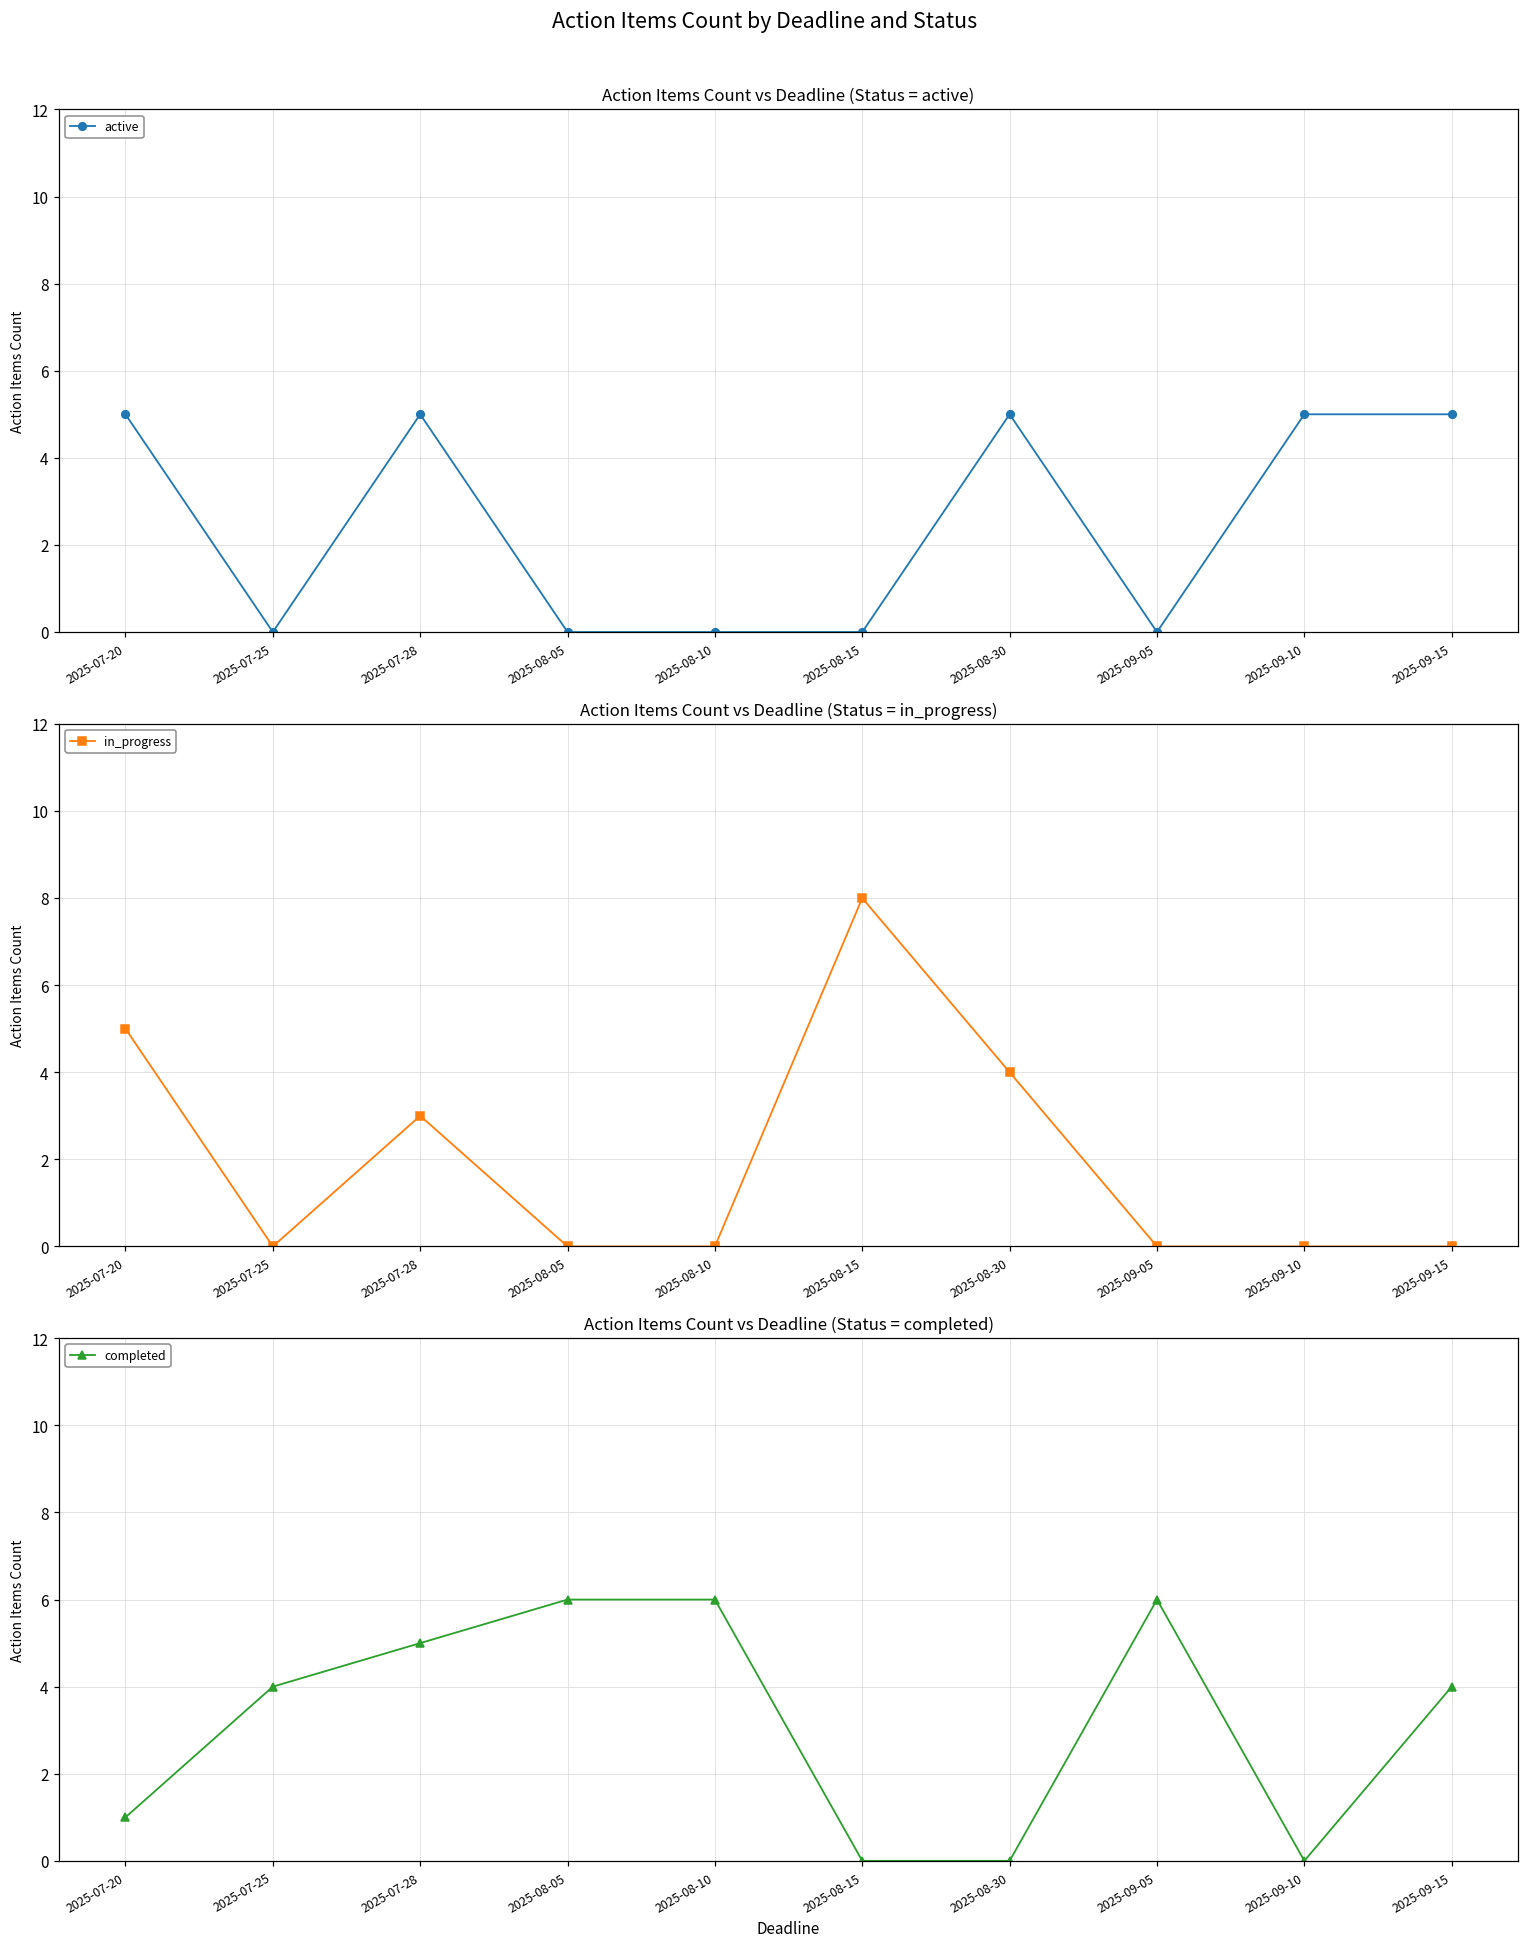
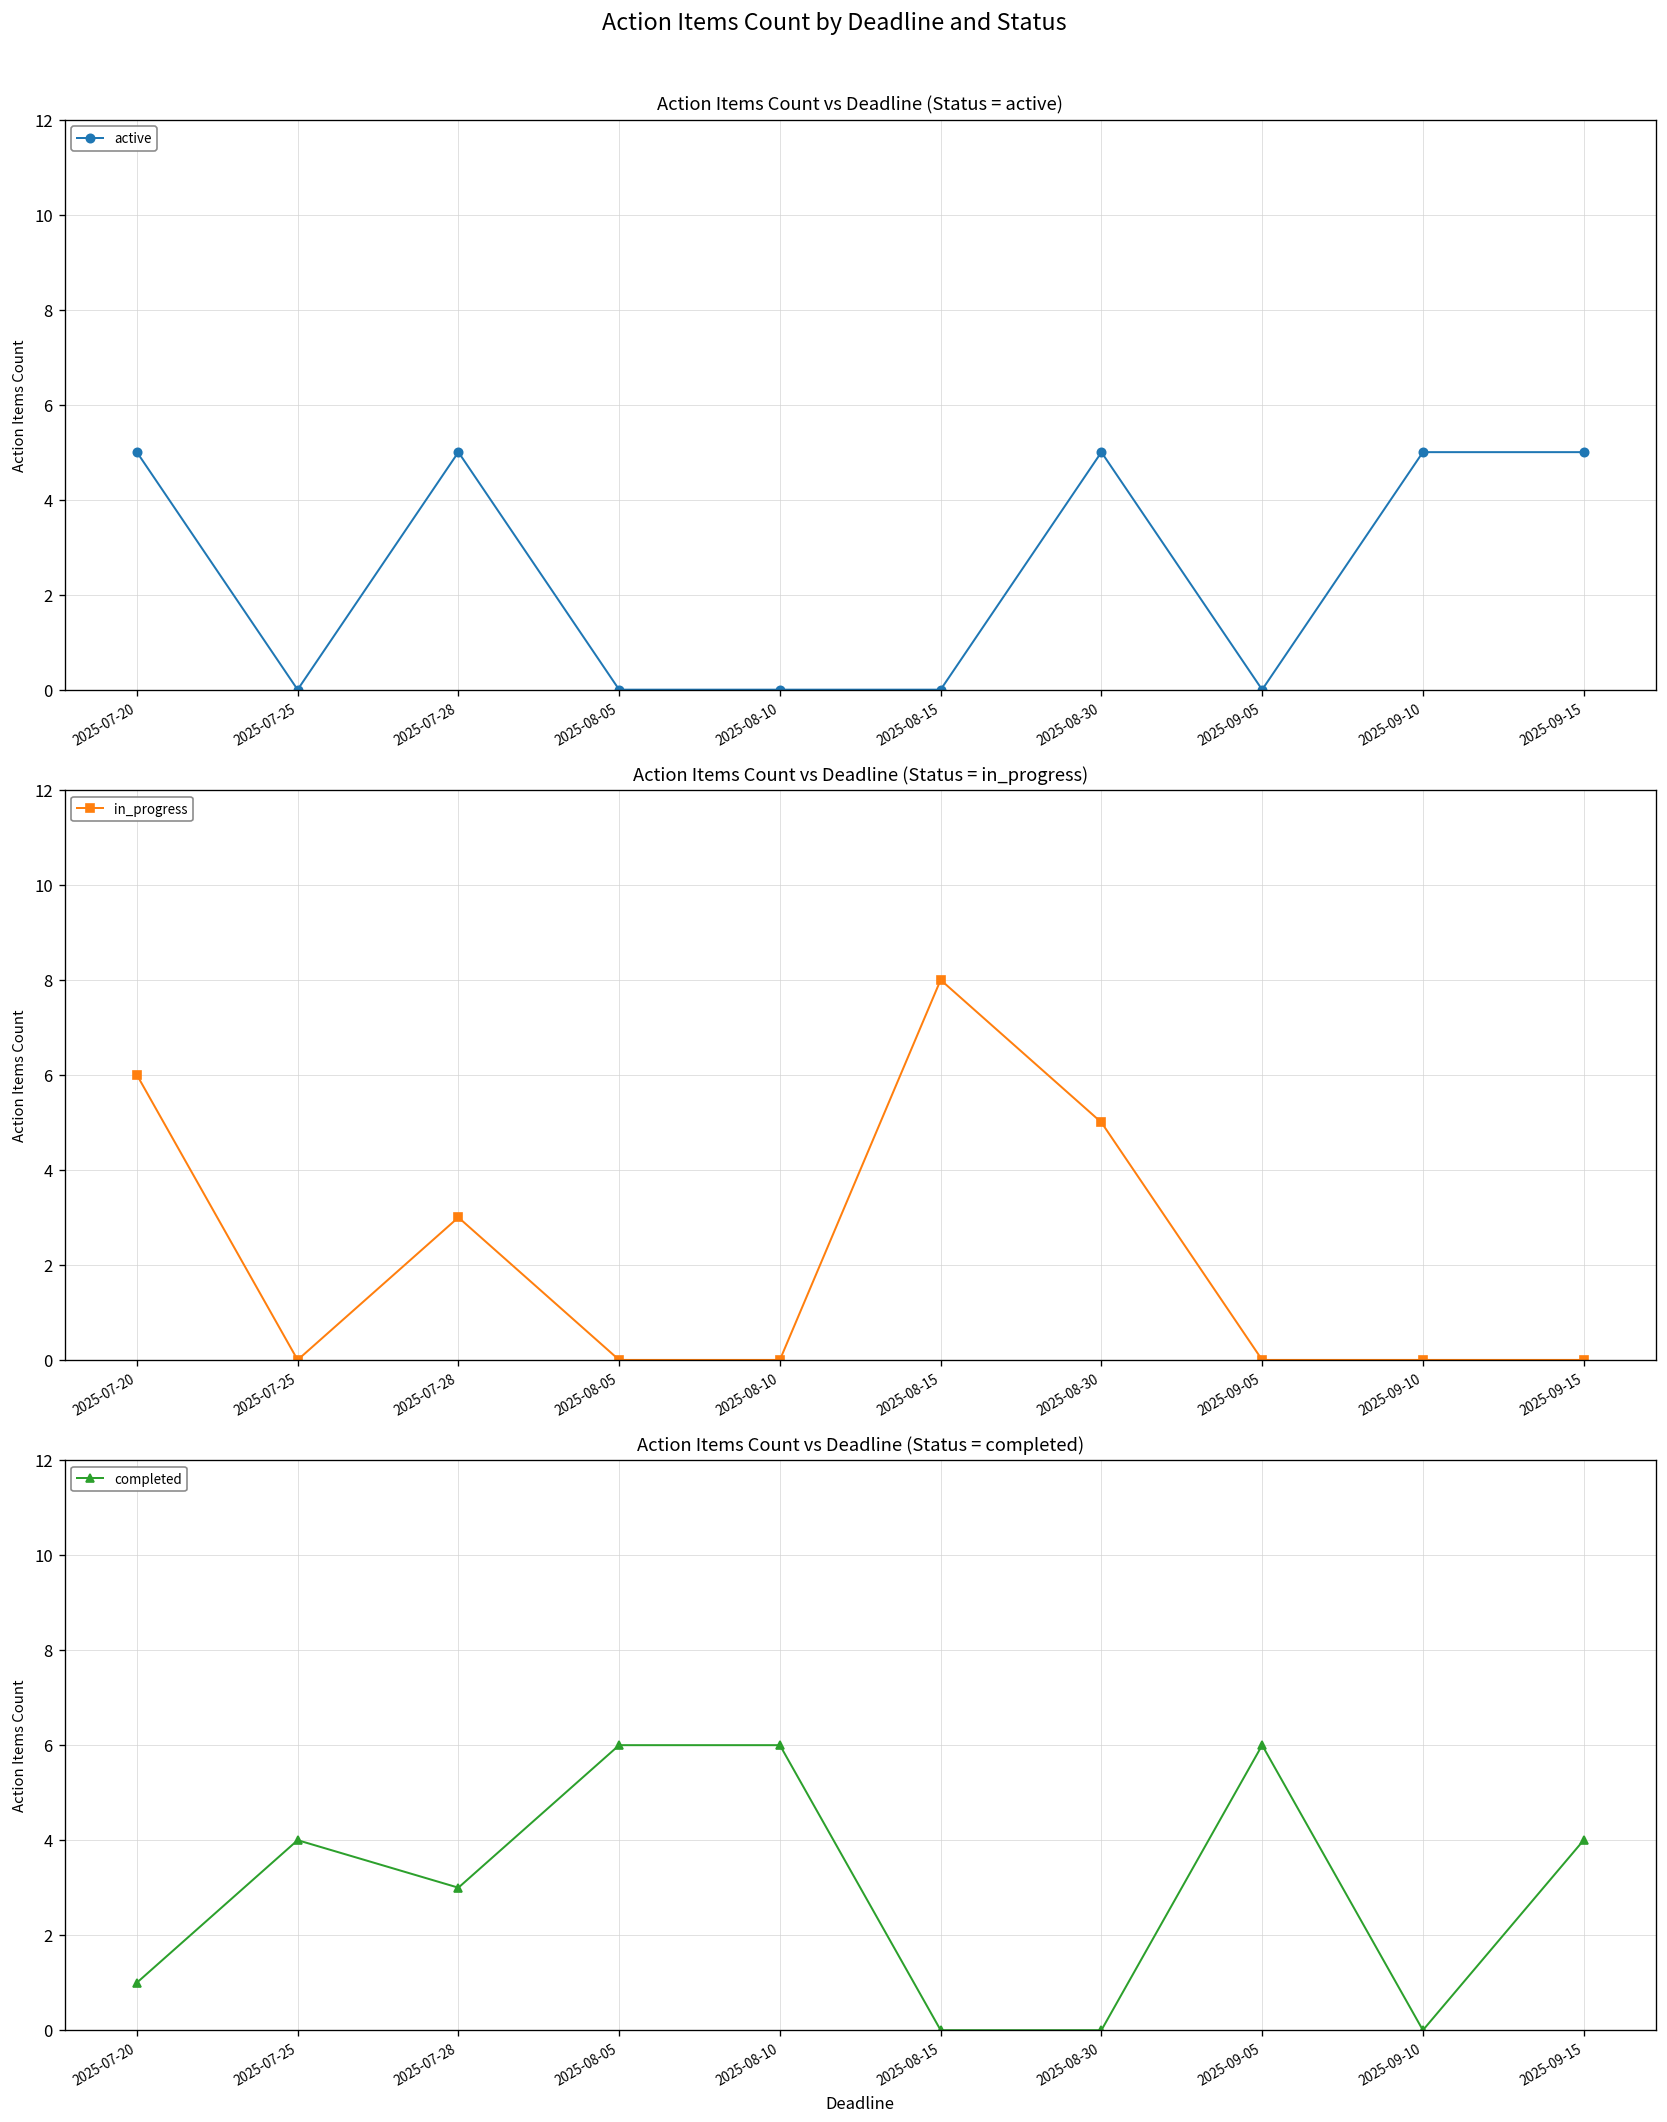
  {
    "Action Items Count vs Deadline (Status = active)": {
      "2025-07-20": 5.0,
      "2025-07-25": 0.0,
      "2025-07-28": 5.0,
      "2025-08-05": 0.0,
      "2025-08-10": 0.0,
      "2025-08-15": 0.0,
      "2025-08-30": 5.0,
      "2025-09-05": 0.0,
      "2025-09-10": 5.0,
      "2025-09-15": 5.0
    },
    "Action Items Count vs Deadline (Status = in_progress)": {
-     "2025-07-20": 5,
+     "2025-07-20": 6,
      "2025-07-25": 0,
      "2025-07-28": 3,
      "2025-08-05": 0,
      "2025-08-10": 0,
      "2025-08-15": 8,
-     "2025-08-30": 4,
+     "2025-08-30": 5,
      "2025-09-05": 0,
      "2025-09-10": 0,
      "2025-09-15": 0
    },
    "Action Items Count vs Deadline (Status = completed)": {
      "2025-07-20": 1,
      "2025-07-25": 4,
-     "2025-07-28": 5,
+     "2025-07-28": 3,
      "2025-08-05": 6,
      "2025-08-10": 6,
      "2025-08-15": 0,
      "2025-08-30": 0,
      "2025-09-05": 6,
      "2025-09-10": 0,
      "2025-09-15": 4
    }
  }
